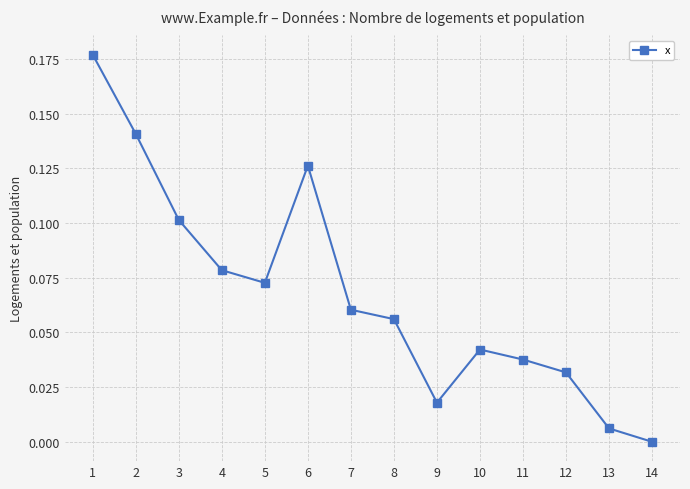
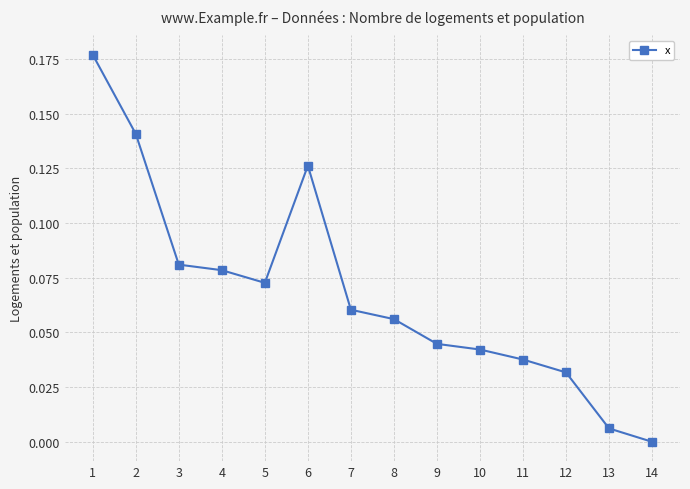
  {
    "1": 0.177,
    "2": 0.141,
-   "3": 0.101,
+   "3": 0.081,
    "4": 0.078,
    "5": 0.073,
    "6": 0.126,
    "7": 0.060,
    "8": 0.056,
-   "9": 0.018,
+   "9": 0.045,
    "10": 0.042,
    "11": 0.038,
    "12": 0.032,
    "13": 0.006,
    "14": 0.000
  }
